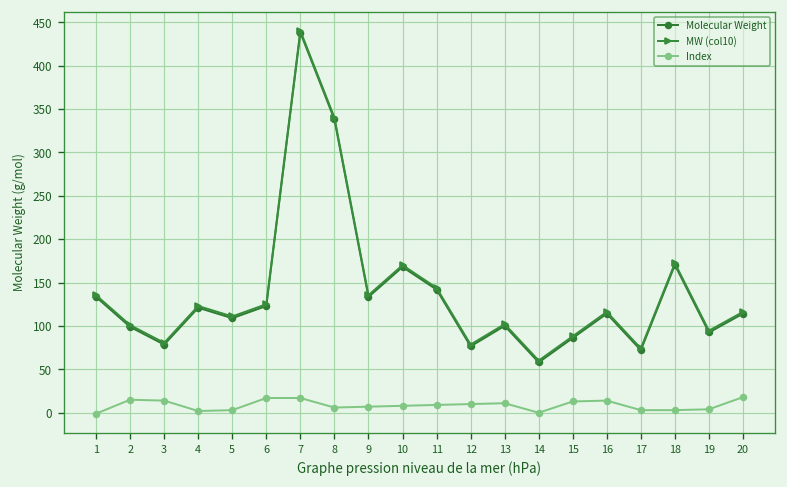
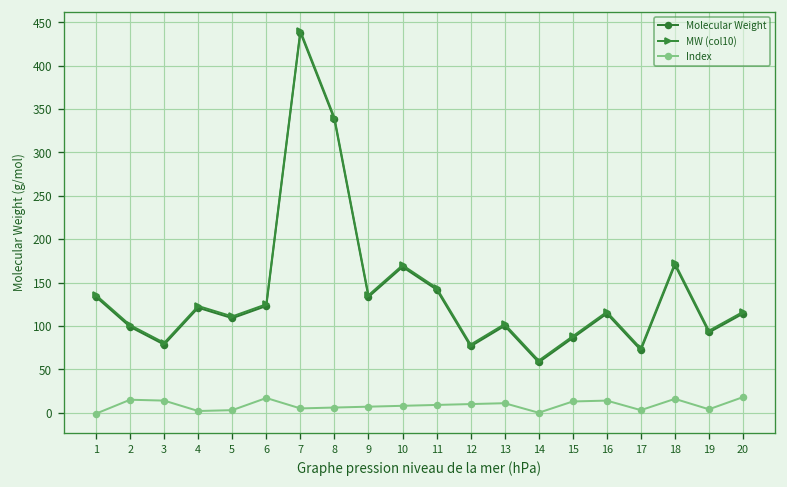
  {
    "Index": {
      "1": 0,
      "2": 20,
      "3": 10,
      "4": 0,
      "5": 0,
      "6": 20,
-     "7": 20,
+     "7": 10,
      "8": 10,
      "9": 10,
      "10": 10,
      "11": 10,
      "12": 10,
      "13": 10,
      "14": 0,
      "15": 10,
      "16": 10,
      "17": 0,
-     "18": 0,
+     "18": 20,
      "19": 0,
      "20": 20
    }
  }
